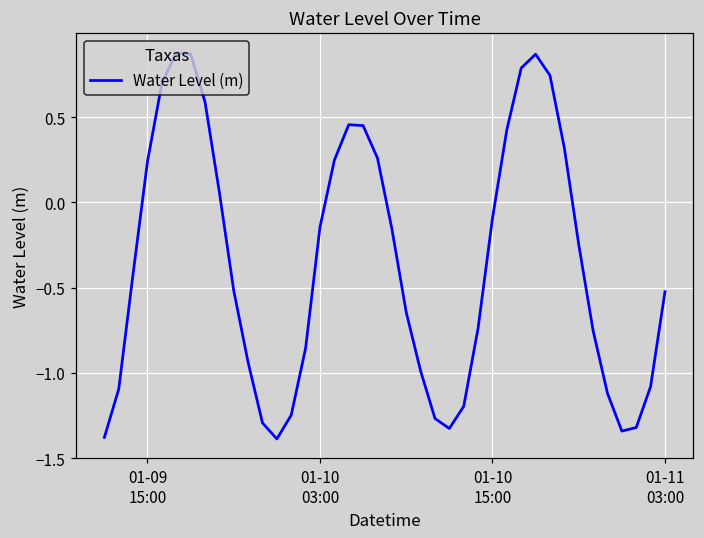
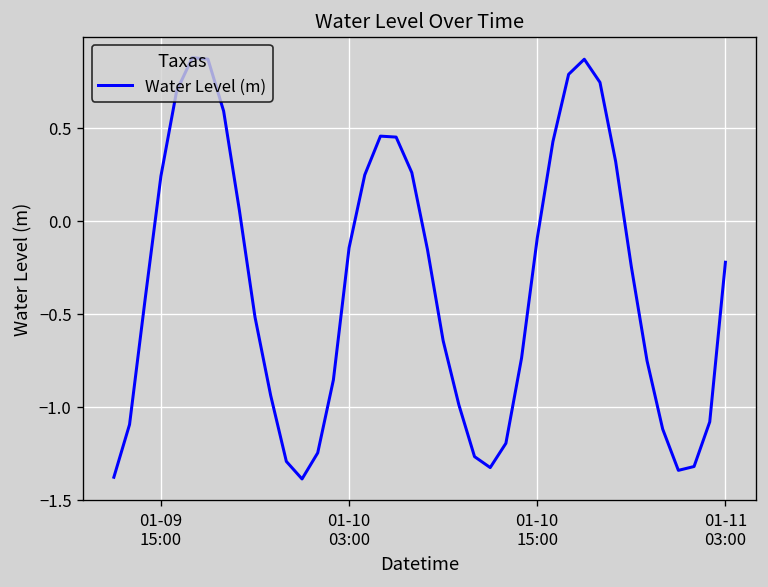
  {
    "01-09 15:00": 0.24,
    "01-10 03:00": -0.15,
    "01-10 15:00": -0.09,
-   "01-11 03:00": -0.52
+   "01-11 03:00": -0.22
  }
